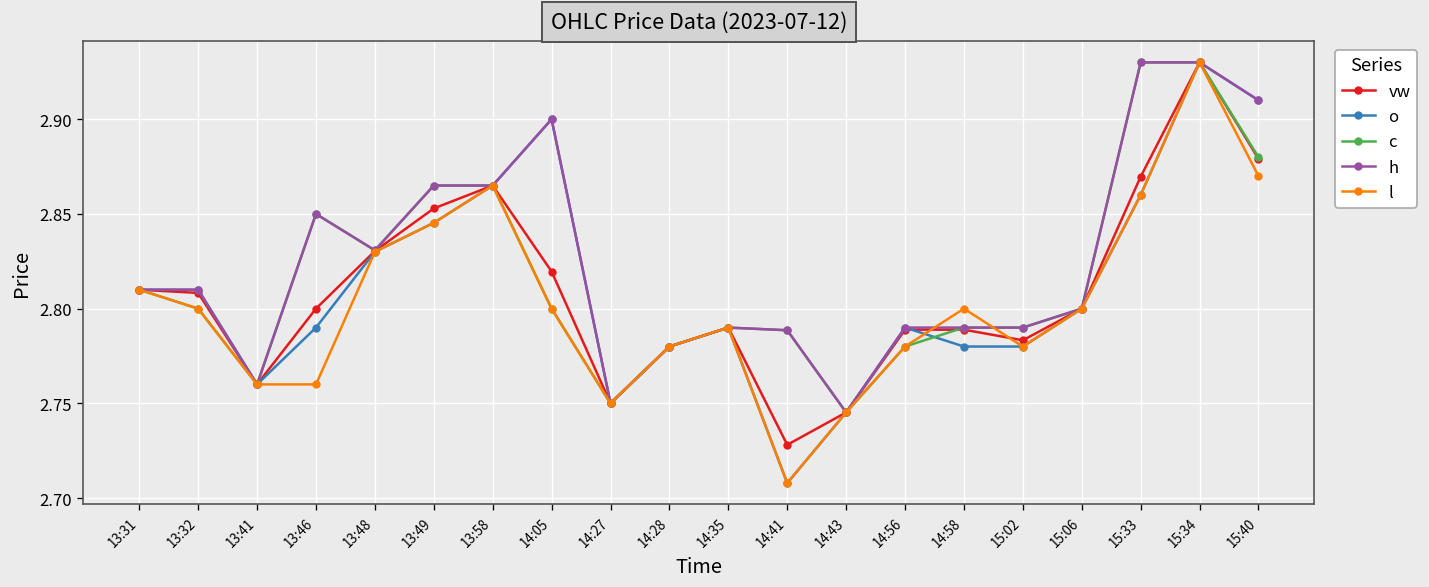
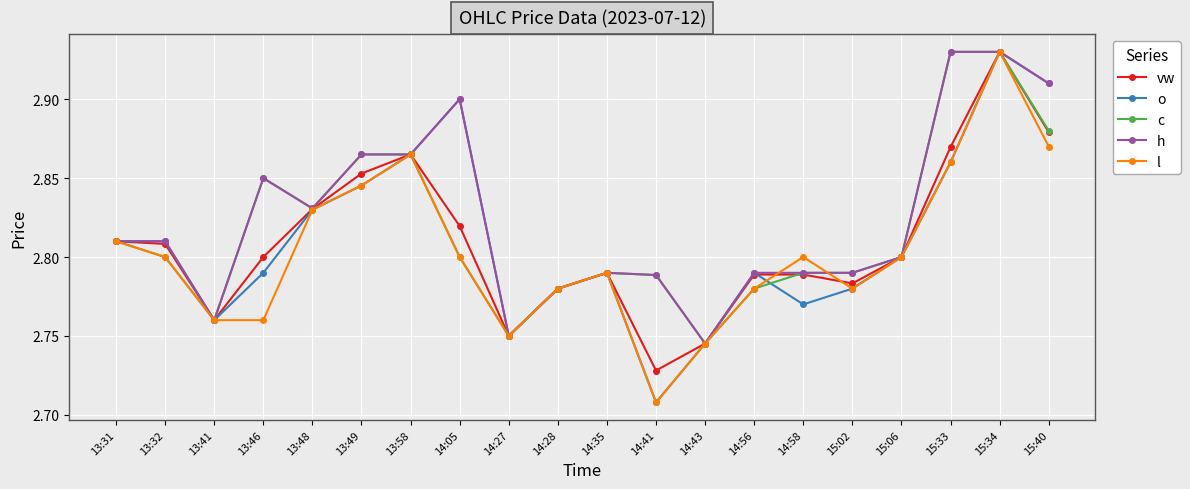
  {
    "vw": {
      "13:32": 2.808,
      "13:46": 2.80,
      "13:49": 2.853,
      "14:05": 2.82,
      "14:41": 2.728,
      "15:02": 2.783,
      "15:33": 2.87
    },
    "o": {
      "13:46": 2.79,
-     "14:58": 2.78
+     "14:58": 2.77
    },
    "l": {
      "13:46": 2.76,
      "14:58": 2.80,
      "15:40": 2.87
    }
  }
